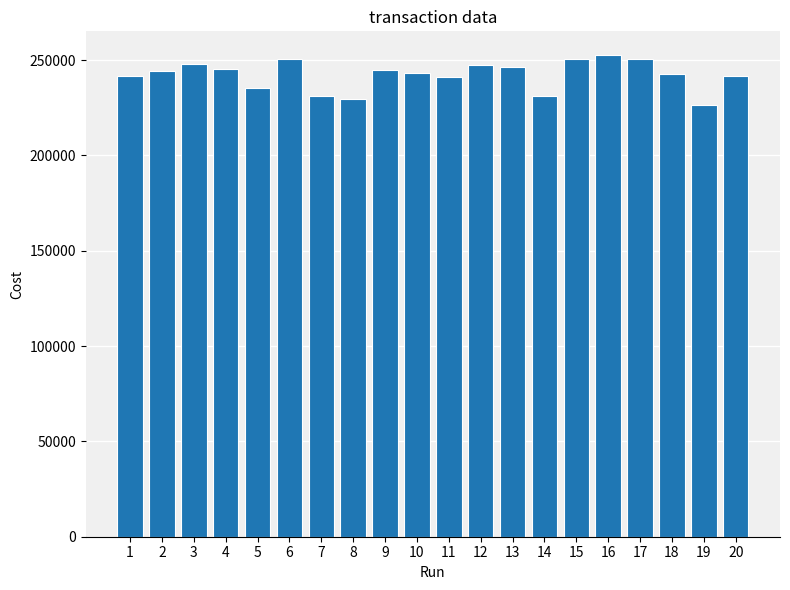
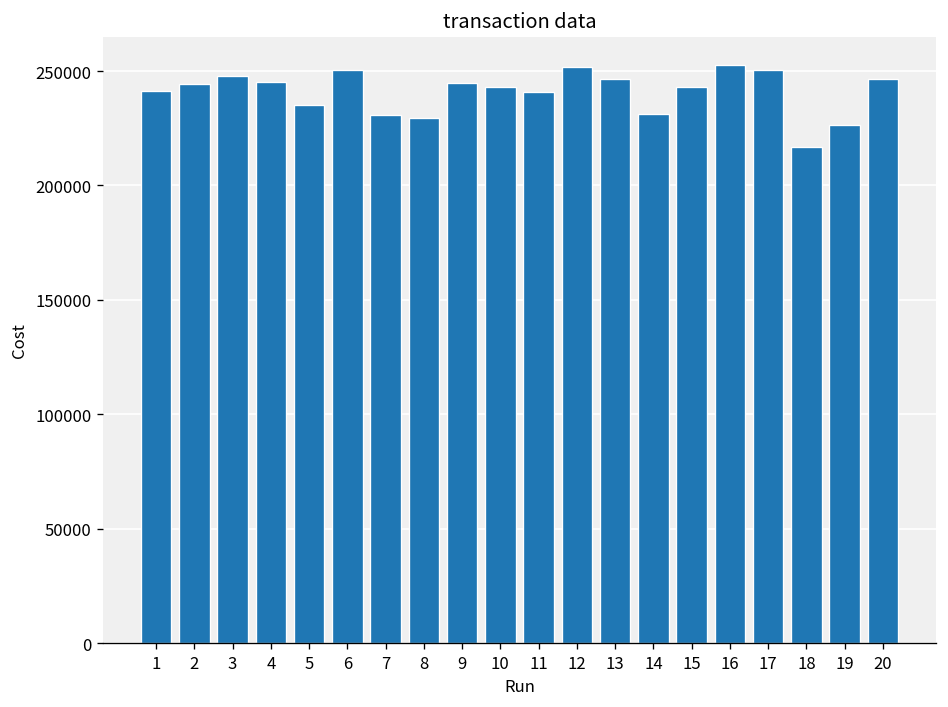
  {
    "1": 241000,
    "2": 244000,
    "3": 248000,
    "4": 245000,
    "5": 235000,
    "6": 250000,
    "7": 231000,
    "8": 229000,
    "9": 245000,
    "10": 243000,
    "11": 241000,
-   "12": 247000,
+   "12": 252000,
    "13": 246000,
    "14": 231000,
-   "15": 250000,
+   "15": 243000,
    "16": 252000,
    "17": 251000,
-   "18": 243000,
+   "18": 217000,
    "19": 226000,
-   "20": 242000
+   "20": 247000
  }
